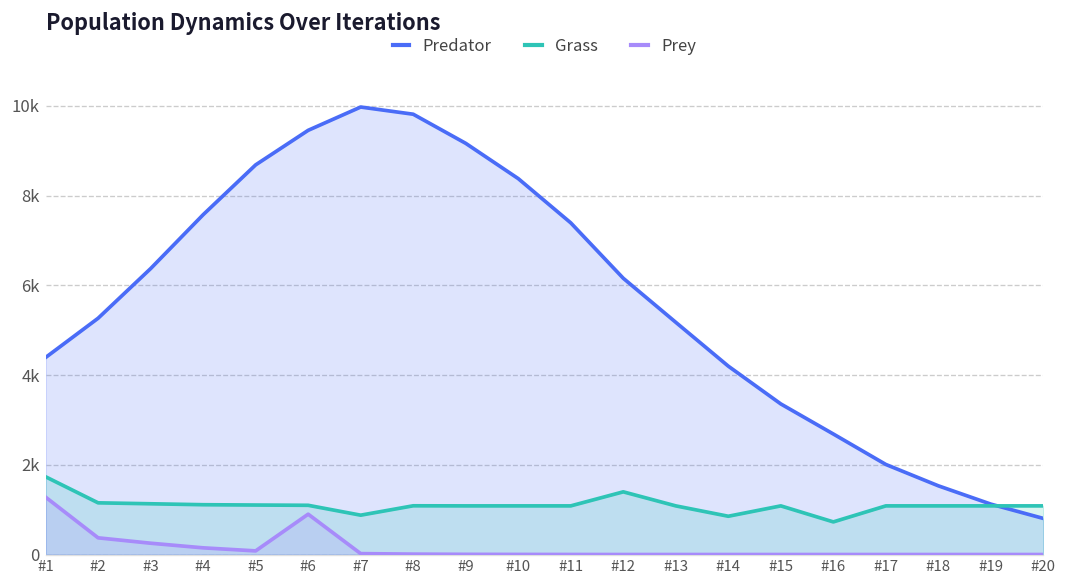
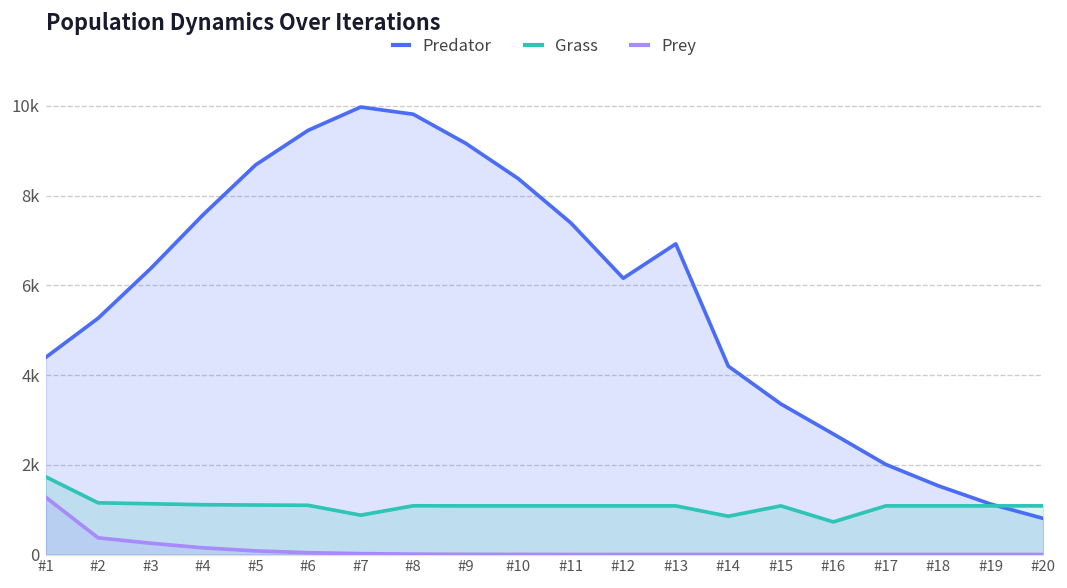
  {
    "Predator": {
      "#1": 4400,
      "#2": 5300,
      "#3": 6400,
      "#4": 7600,
      "#5": 8700,
      "#6": 9500,
      "#7": 10000,
      "#8": 9800,
      "#9": 9200,
      "#10": 8400,
      "#11": 7400,
      "#12": 6200,
-     "#13": 5200,
+     "#13": 6900,
      "#14": 4200,
      "#15": 3400,
      "#16": 2700,
      "#17": 2000,
      "#18": 1500,
      "#20": 800
    },
    "Grass": {
      "#1": 1700,
      "#2": 1200,
      "#3": 1100,
      "#4": 1100,
      "#5": 1100,
      "#6": 1100,
      "#7": 900,
      "#8": 1100,
      "#9": 1100,
      "#10": 1100,
      "#11": 1100,
-     "#12": 1400,
+     "#12": 1100,
      "#13": 1100,
      "#14": 900,
      "#15": 1100,
      "#16": 700,
      "#17": 1100,
      "#18": 1100,
      "#20": 1100
    },
    "Prey": {
      "#1": 1300,
      "#2": 400,
      "#3": 300,
      "#4": 200,
      "#5": 100,
-     "#6": 900,
+     "#6": 0,
      "#7": 0,
      "#8": 0,
      "#9": 0,
      "#10": 0,
      "#11": 0,
      "#12": 0,
      "#13": 0,
      "#14": 0,
      "#15": 0,
      "#16": 0,
      "#17": 0,
      "#18": 0,
      "#19": 0,
      "#20": 0
    }
  }
